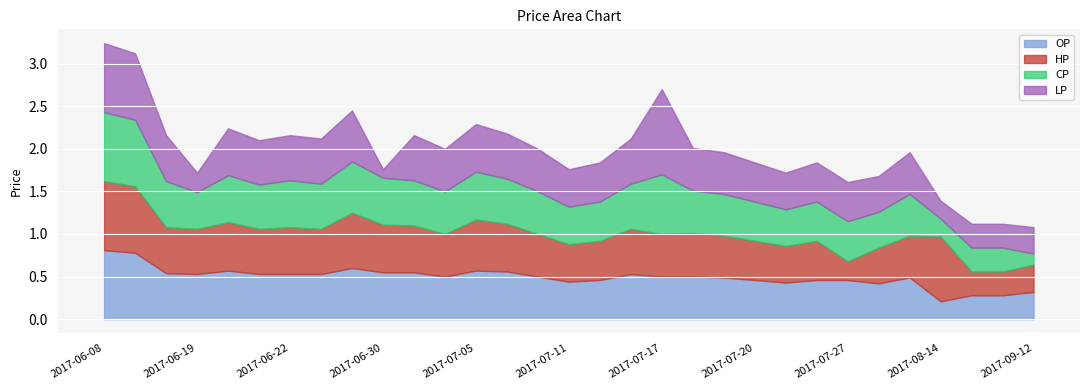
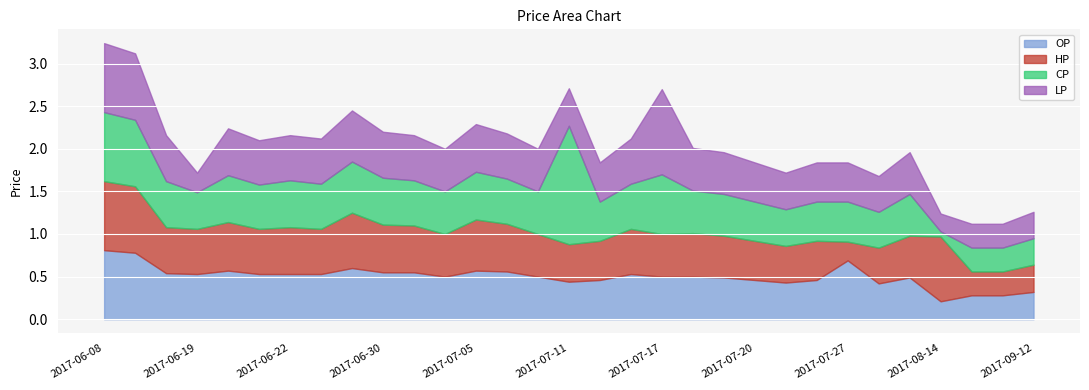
  {
    "OP": {
      "2017-06-08": 0.8,
      "2017-06-19": 0.5,
      "2017-06-22": 0.5,
      "2017-06-30": 0.6,
      "2017-07-05": 0.6,
      "2017-07-11": 0.4,
      "2017-07-17": 0.5,
      "2017-07-20": 0.5,
-     "2017-07-27": 0.5,
+     "2017-07-27": 0.7,
      "2017-08-14": 0.2,
      "2017-09-12": 0.3
    },
    "HP": {
      "2017-06-08": 0.8,
      "2017-06-19": 0.5,
      "2017-06-22": 0.6,
      "2017-06-30": 0.6,
      "2017-07-05": 0.6,
      "2017-07-11": 0.4,
      "2017-07-17": 0.5,
      "2017-07-20": 0.5,
      "2017-07-27": 0.2,
      "2017-08-14": 0.8,
      "2017-09-12": 0.3
    },
    "CP": {
      "2017-06-08": 0.8,
      "2017-06-19": 0.4,
      "2017-06-22": 0.6,
      "2017-06-30": 0.6,
      "2017-07-05": 0.6,
-     "2017-07-11": 0.4,
+     "2017-07-11": 1.4,
      "2017-07-17": 0.7,
      "2017-07-20": 0.5,
      "2017-07-27": 0.5,
-     "2017-08-14": 0.2,
-     "2017-09-12": 0.1
+     "2017-08-14": 0.1,
+     "2017-09-12": 0.3
    },
    "LP": {
      "2017-06-08": 0.8,
      "2017-06-19": 0.2,
      "2017-06-22": 0.5,
-     "2017-06-30": 0.1,
+     "2017-06-30": 0.5,
      "2017-07-05": 0.6,
      "2017-07-11": 0.4,
      "2017-07-17": 1.0,
      "2017-07-20": 0.5,
      "2017-07-27": 0.5,
      "2017-08-14": 0.2,
      "2017-09-12": 0.3
    }
  }
